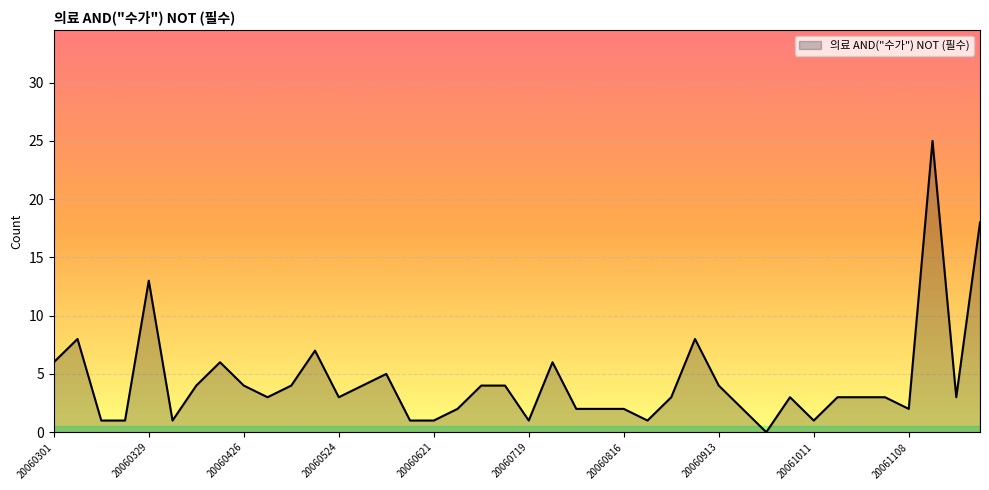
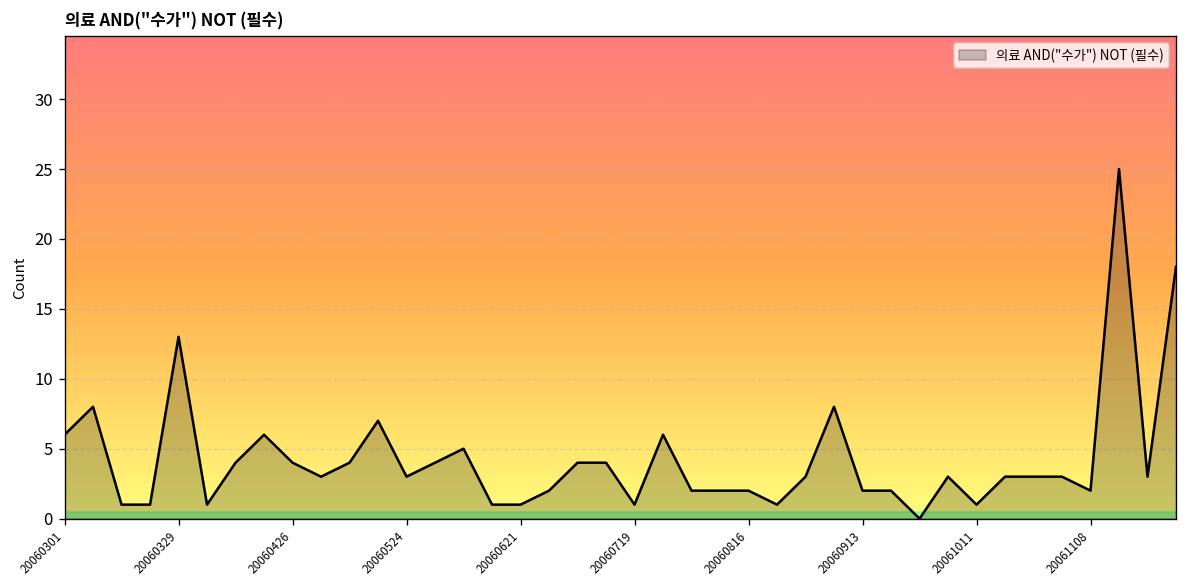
  {
    "20060301": 6,
    "20060329": 13,
    "20060426": 4,
    "20060524": 3,
    "20060621": 1,
    "20060719": 1,
    "20060816": 2,
-   "20060913": 4,
+   "20060913": 2,
    "20061011": 1,
    "20061108": 2
  }
